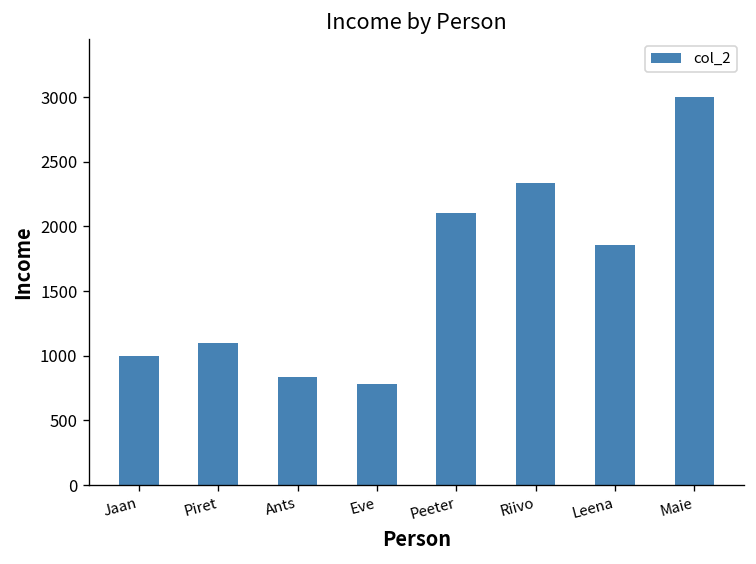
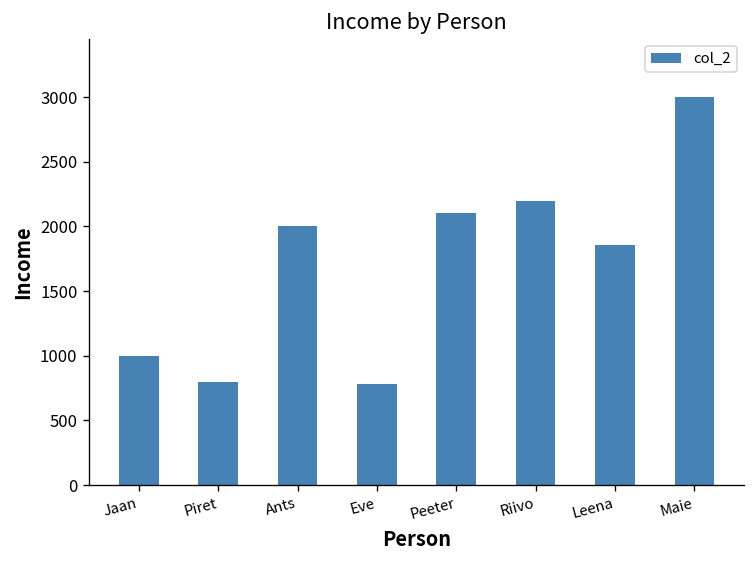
  {
    "Jaan": 1000,
-   "Piret": 1100,
-   "Ants": 840,
+   "Piret": 800,
+   "Ants": 2000,
    "Eve": 780,
    "Peeter": 2100,
-   "Riivo": 2330,
+   "Riivo": 2200,
    "Leena": 1860,
    "Maie": 3000
  }
